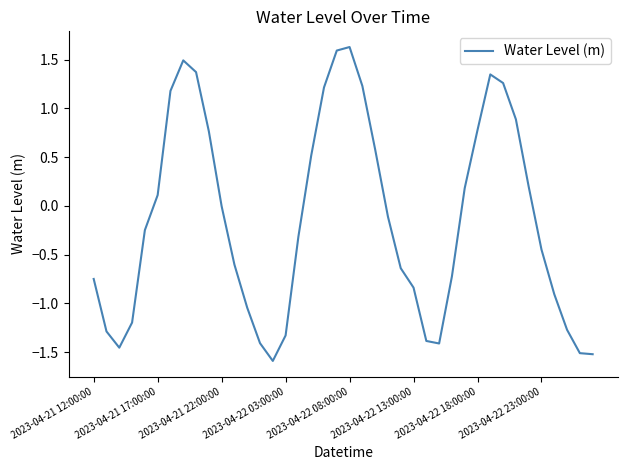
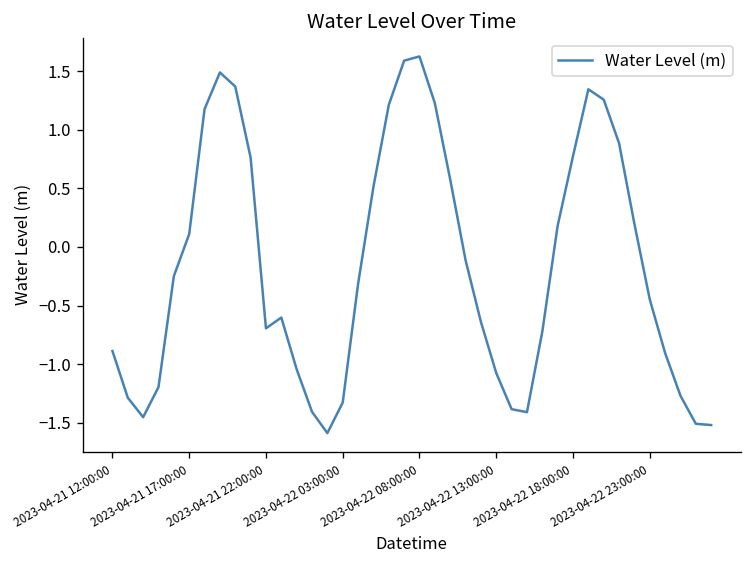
  {
-   "2023-04-21 12:00:00": -0.7,
+   "2023-04-21 12:00:00": -0.9,
    "2023-04-21 17:00:00": 0.1,
-   "2023-04-21 22:00:00": 0.0,
+   "2023-04-21 22:00:00": -0.7,
    "2023-04-22 03:00:00": -1.3,
    "2023-04-22 08:00:00": 1.6,
-   "2023-04-22 13:00:00": -0.8,
+   "2023-04-22 13:00:00": -1.1,
    "2023-04-22 18:00:00": 0.8,
    "2023-04-22 23:00:00": -0.4
  }
